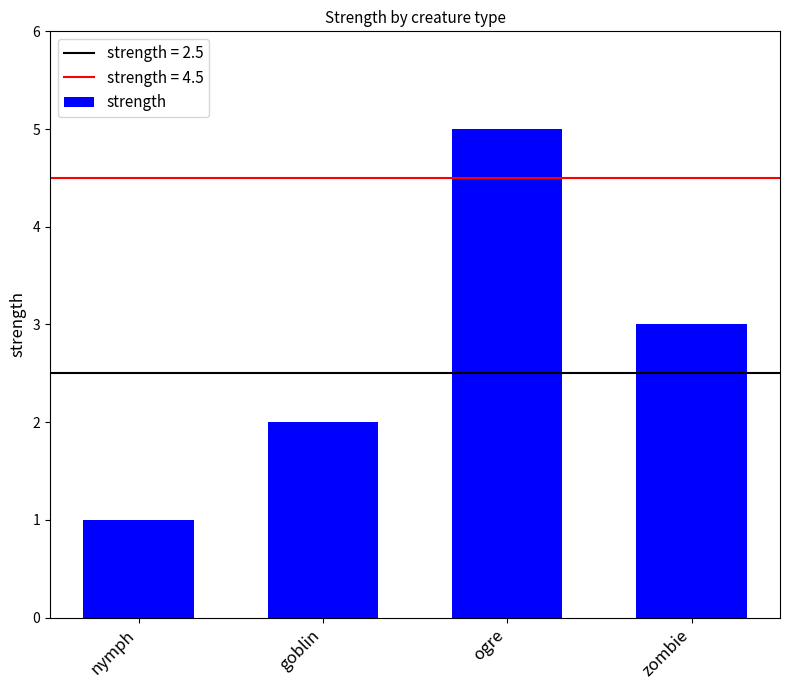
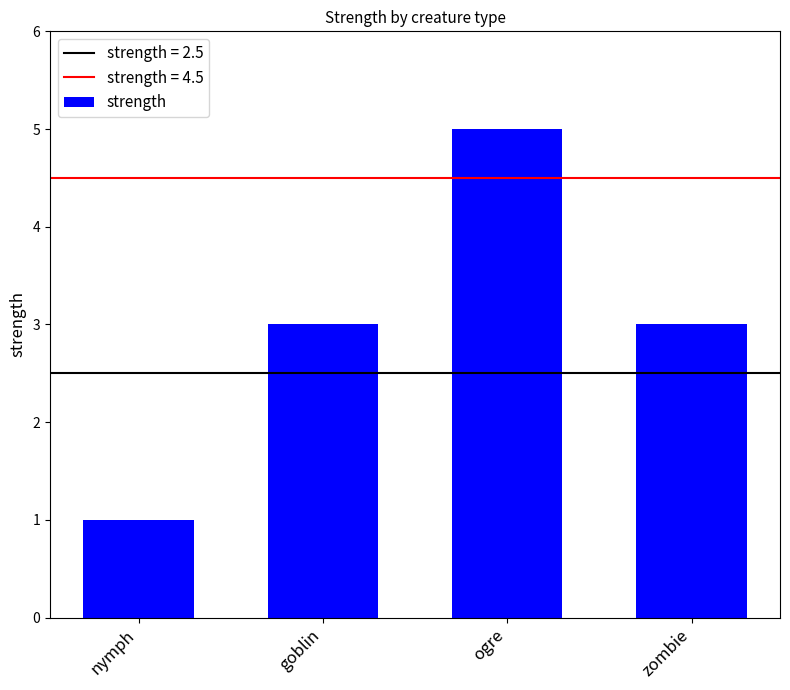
  {
    "nymph": 1,
-   "goblin": 2,
+   "goblin": 3,
    "ogre": 5,
    "zombie": 3
  }
